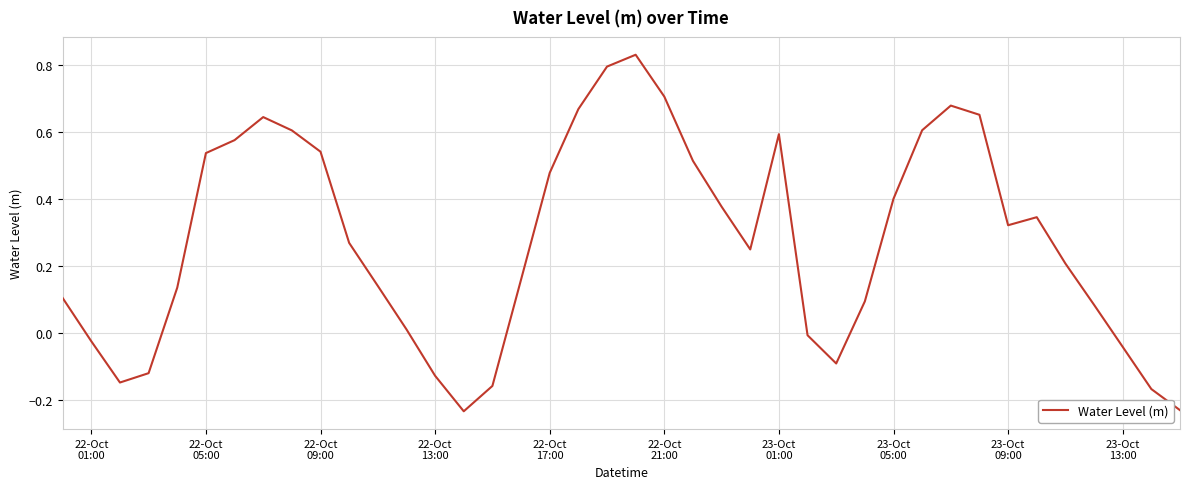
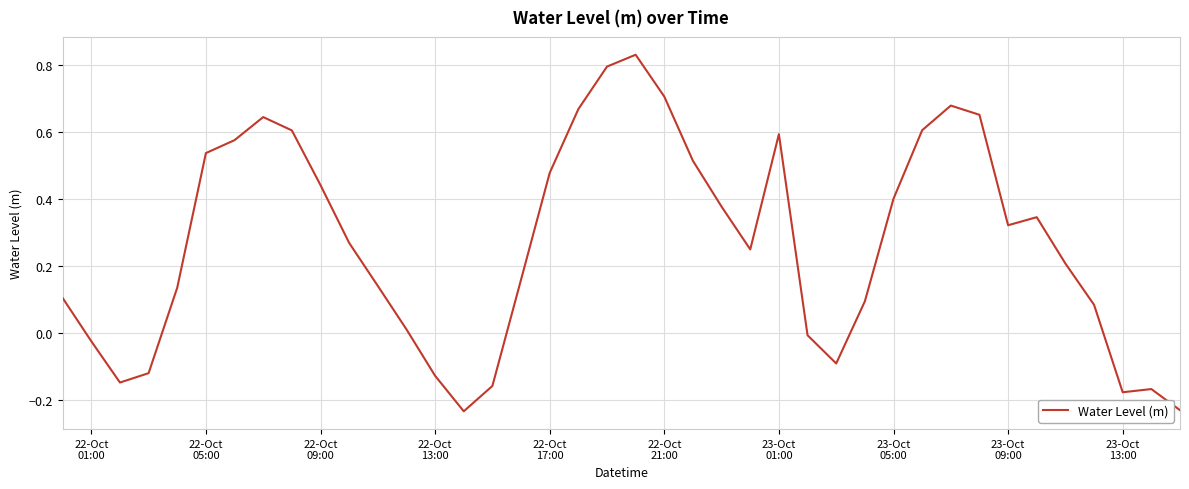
  {
    "22-Oct 01:00": -0.02,
    "22-Oct 05:00": 0.54,
-   "22-Oct 09:00": 0.54,
+   "22-Oct 09:00": 0.44,
    "22-Oct 13:00": -0.13,
    "22-Oct 17:00": 0.48,
    "22-Oct 21:00": 0.71,
    "23-Oct 01:00": 0.59,
    "23-Oct 05:00": 0.40,
    "23-Oct 09:00": 0.32,
-   "23-Oct 13:00": -0.04
+   "23-Oct 13:00": -0.18
  }
